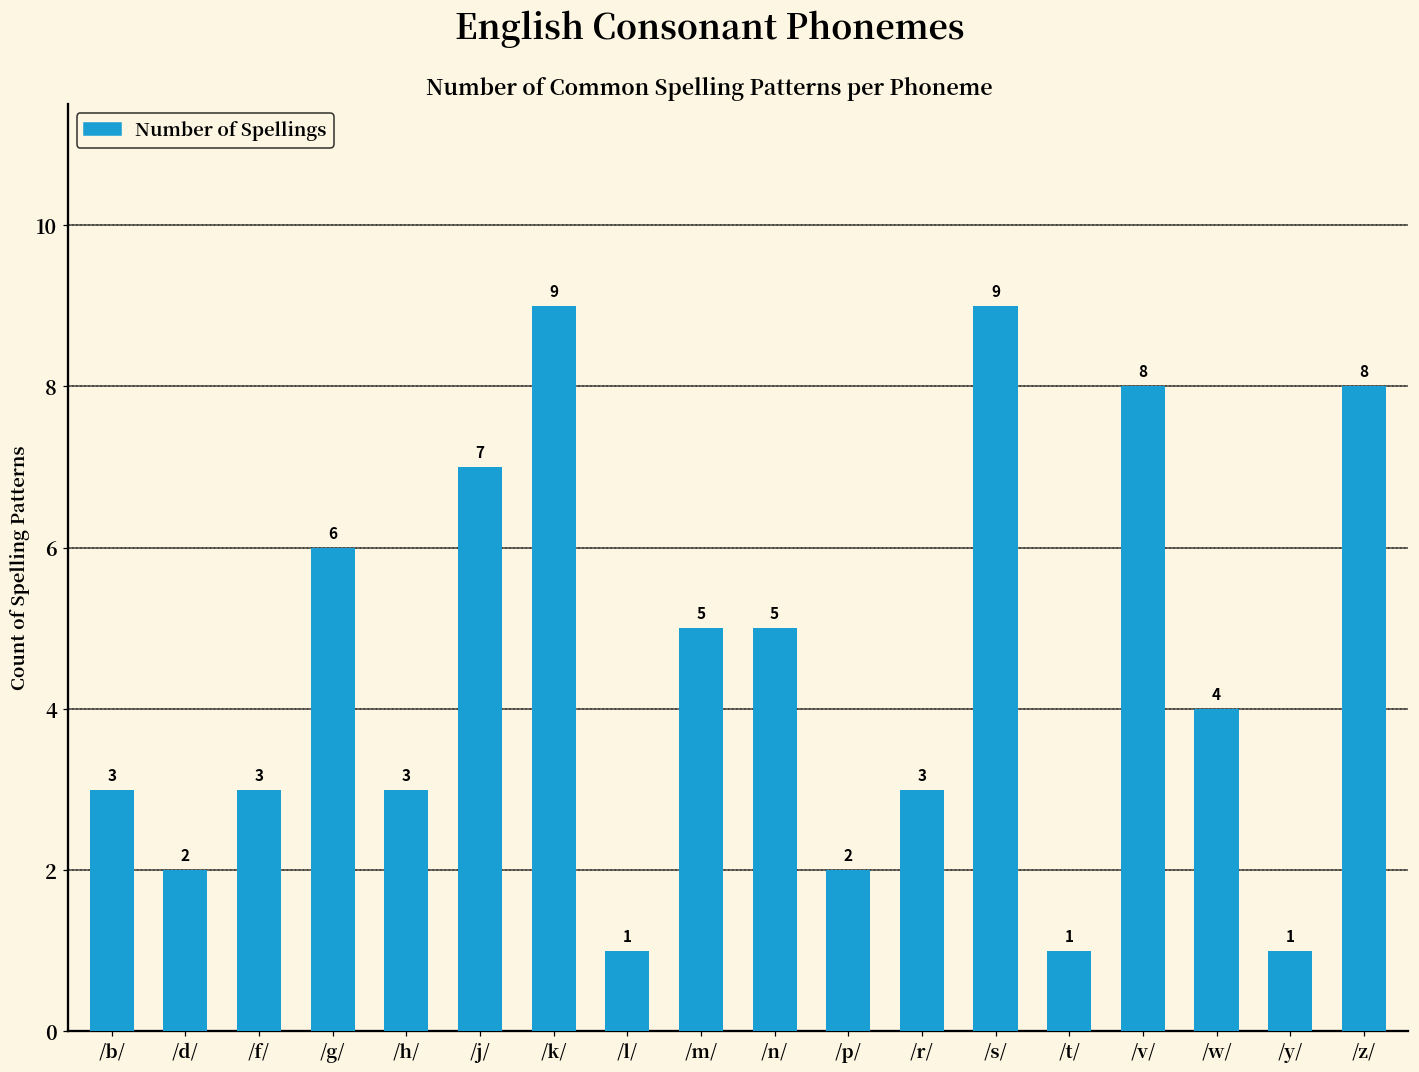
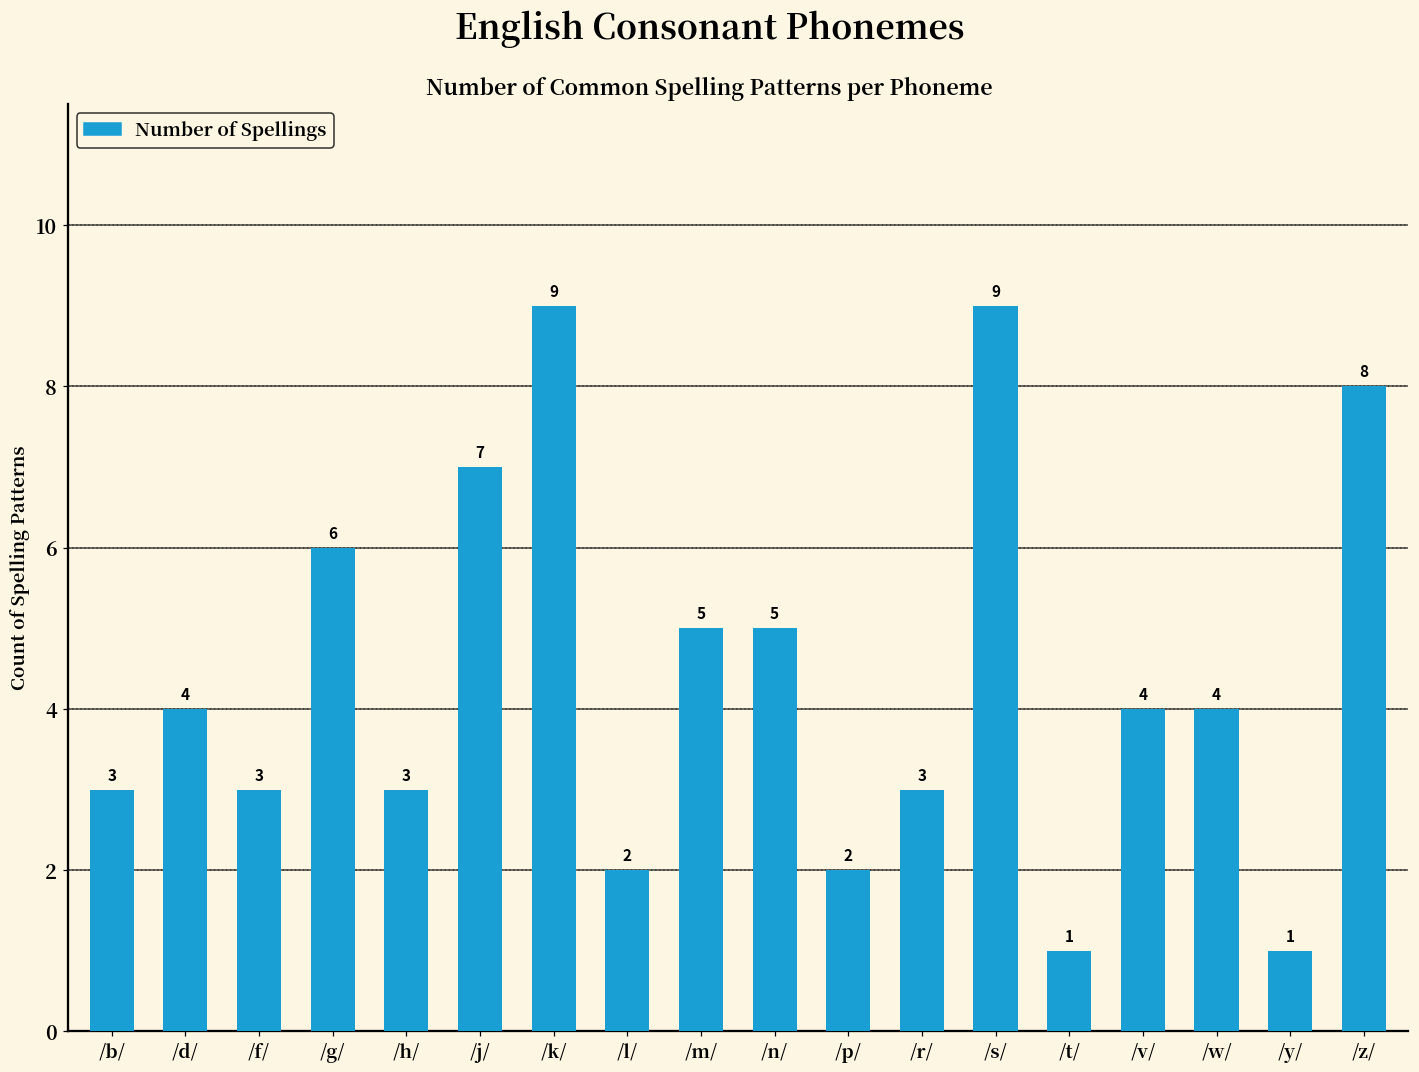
  {
    "/b/": 3,
-   "/d/": 2,
+   "/d/": 4,
    "/f/": 3,
    "/g/": 6,
    "/h/": 3,
    "/j/": 7,
    "/k/": 9,
-   "/l/": 1,
+   "/l/": 2,
    "/m/": 5,
    "/n/": 5,
    "/p/": 2,
    "/r/": 3,
    "/s/": 9,
    "/t/": 1,
-   "/v/": 8,
+   "/v/": 4,
    "/w/": 4,
    "/y/": 1,
    "/z/": 8
  }
